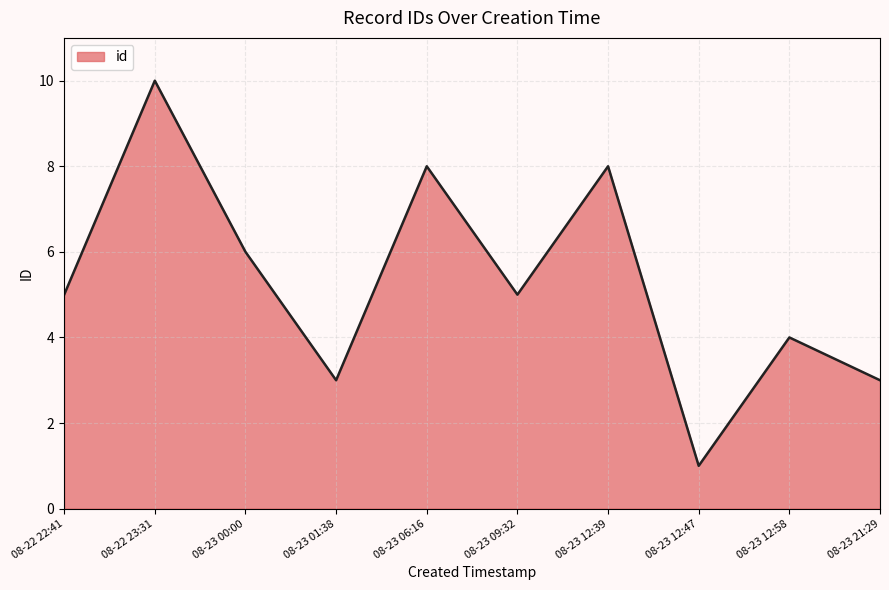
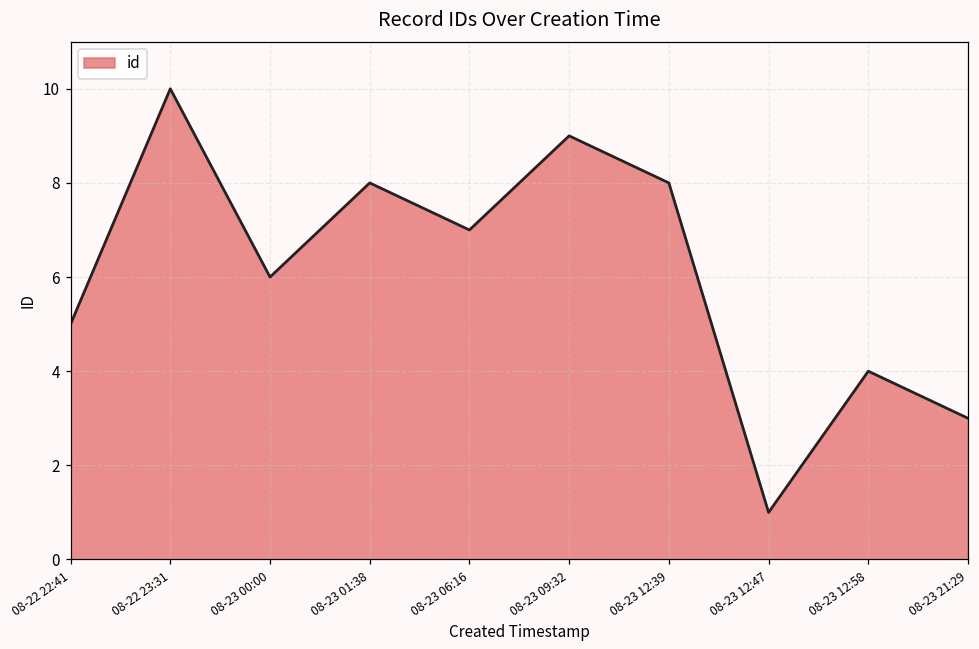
  {
    "08-22 22:41": 5,
    "08-22 23:31": 10,
    "08-23 00:00": 6,
-   "08-23 01:38": 3,
-   "08-23 06:16": 8,
-   "08-23 09:32": 5,
+   "08-23 01:38": 8,
+   "08-23 06:16": 7,
+   "08-23 09:32": 9,
    "08-23 12:39": 8,
    "08-23 12:47": 1,
    "08-23 12:58": 4,
    "08-23 21:29": 3
  }
